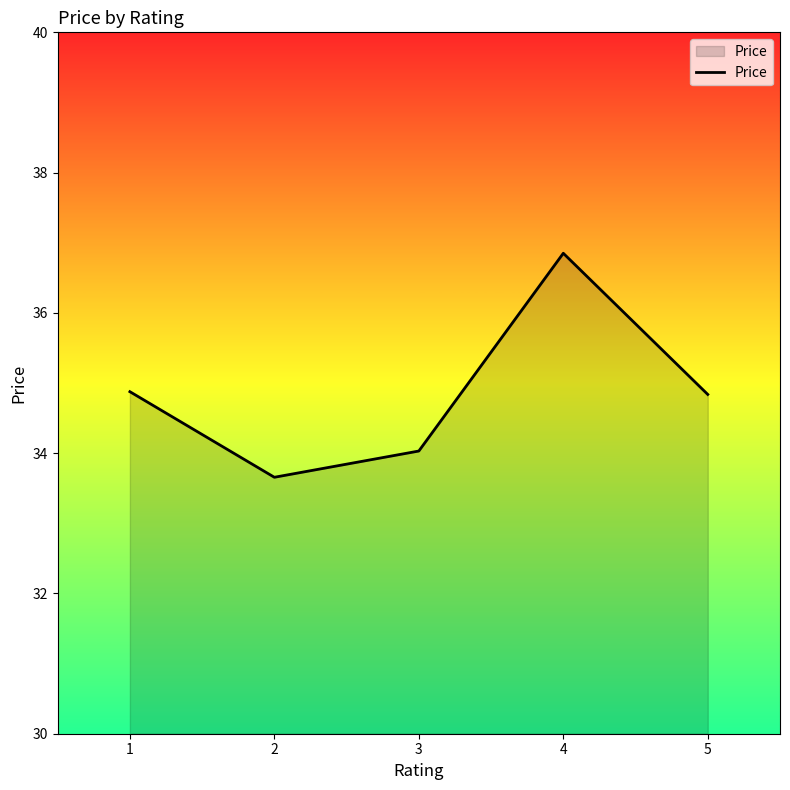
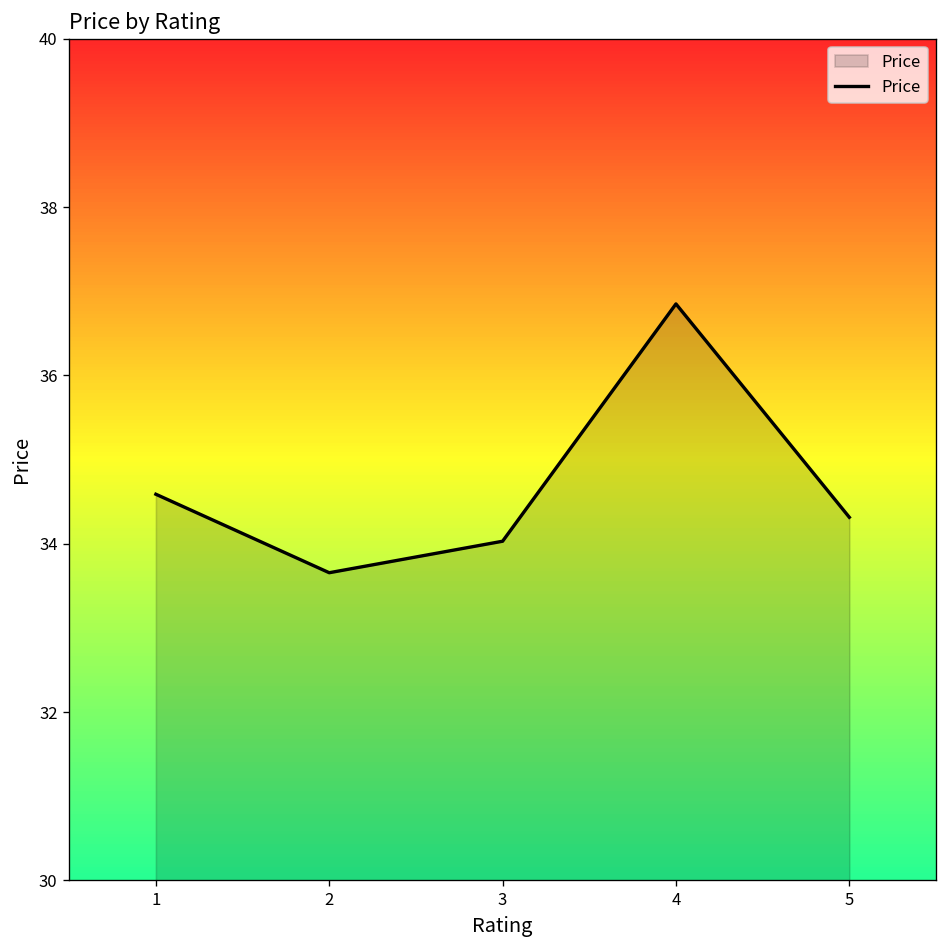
  {
-   "1": 34.9,
+   "1": 34.6,
    "2": 33.7,
    "3": 34.0,
    "4": 36.9,
-   "5": 34.8
+   "5": 34.3
  }
